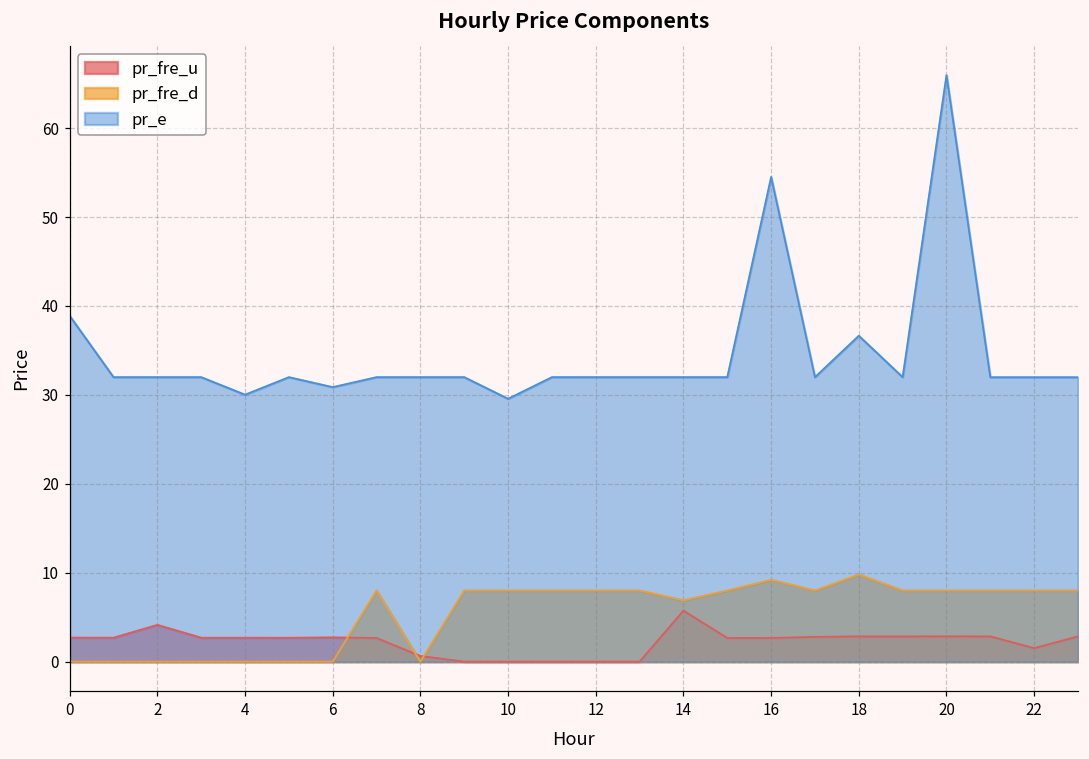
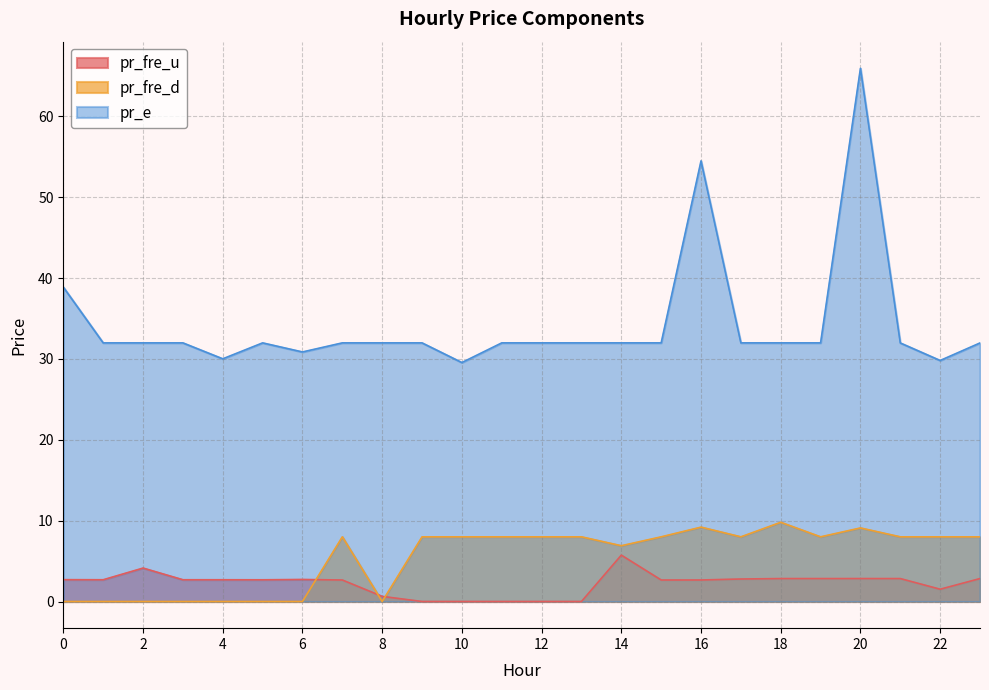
  {
    "pr_fre_u": {
      "0": 3,
      "2": 4,
      "4": 3,
      "6": 3,
      "8": 1,
      "10": 0,
      "12": 0,
      "14": 6,
      "16": 3,
      "18": 3,
      "20": 3,
      "22": 2
    },
    "pr_fre_d": {
      "0": 0,
      "2": 0,
      "4": 0,
      "6": 0,
      "8": 0,
      "10": 8,
      "12": 8,
      "14": 7,
      "16": 9,
      "18": 10,
-     "20": 8,
+     "20": 9,
      "22": 8
    },
    "pr_e": {
      "0": 39,
      "2": 32,
      "4": 30,
      "6": 31,
      "8": 32,
      "10": 30,
      "12": 32,
      "14": 32,
      "16": 55,
-     "18": 37,
+     "18": 32,
      "20": 66,
-     "22": 32
+     "22": 30
    }
  }
